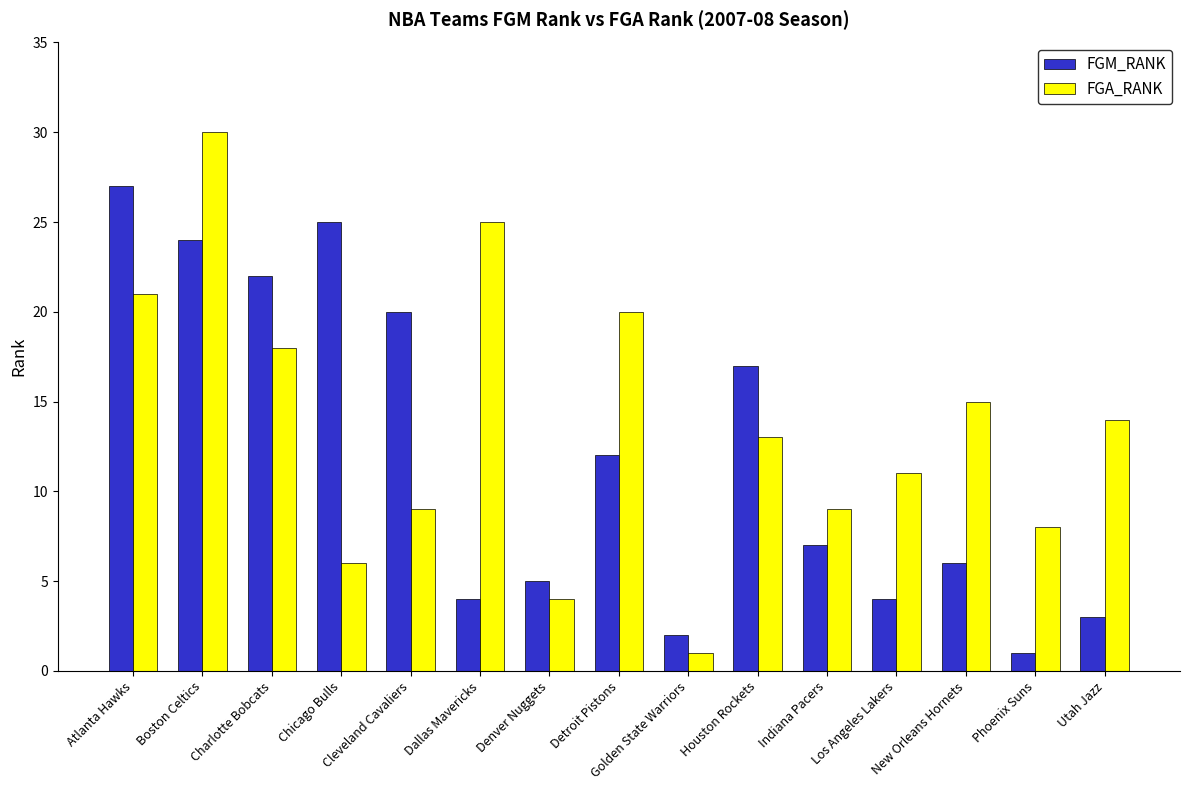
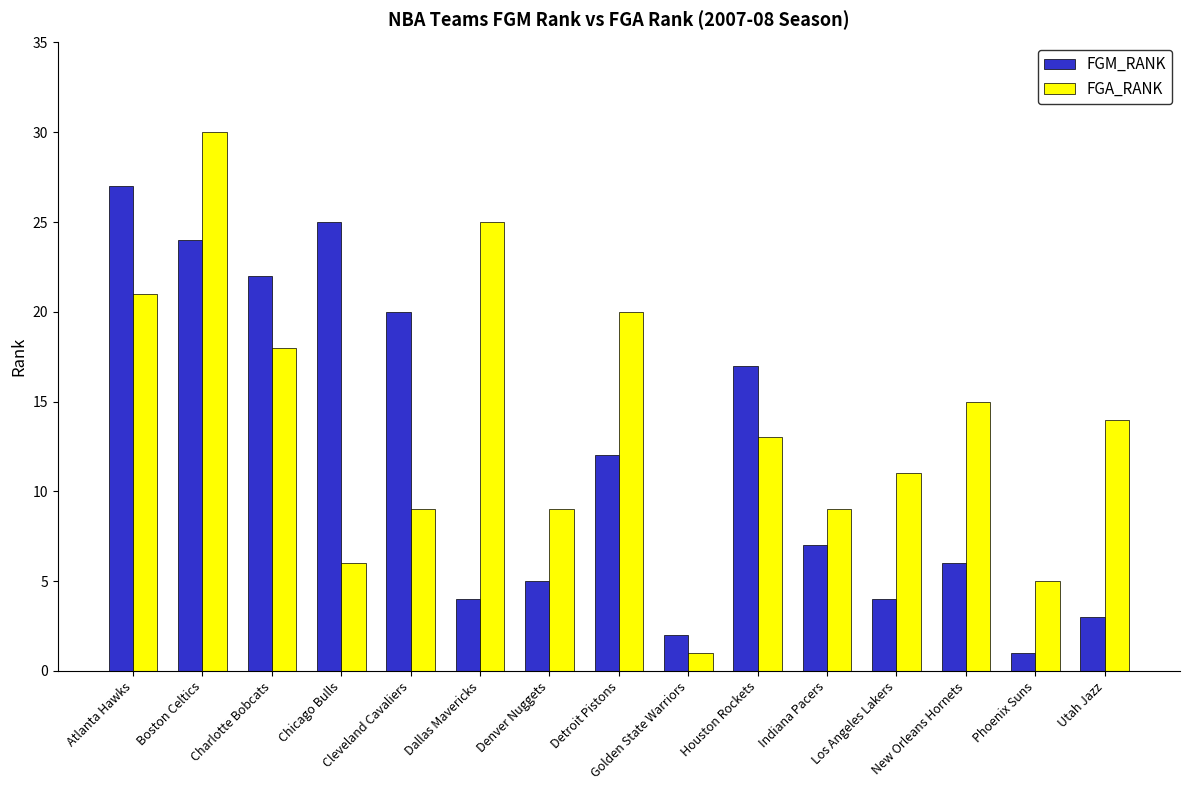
  {
    "FGM_RANK": {
      "Atlanta Hawks": 27,
      "Boston Celtics": 24,
      "Charlotte Bobcats": 22,
      "Chicago Bulls": 25,
      "Cleveland Cavaliers": 20,
      "Dallas Mavericks": 4,
      "Denver Nuggets": 5,
      "Detroit Pistons": 12,
      "Golden State Warriors": 2,
      "Houston Rockets": 17,
      "Indiana Pacers": 7,
      "Los Angeles Lakers": 4,
      "New Orleans Hornets": 6,
      "Phoenix Suns": 1,
      "Utah Jazz": 3
    },
    "FGA_RANK": {
      "Atlanta Hawks": 21,
      "Boston Celtics": 30,
      "Charlotte Bobcats": 18,
      "Chicago Bulls": 6,
      "Cleveland Cavaliers": 9,
      "Dallas Mavericks": 25,
-     "Denver Nuggets": 4,
+     "Denver Nuggets": 9,
      "Detroit Pistons": 20,
      "Golden State Warriors": 1,
      "Houston Rockets": 13,
      "Indiana Pacers": 9,
      "Los Angeles Lakers": 11,
      "New Orleans Hornets": 15,
-     "Phoenix Suns": 8,
+     "Phoenix Suns": 5,
      "Utah Jazz": 14
    }
  }
